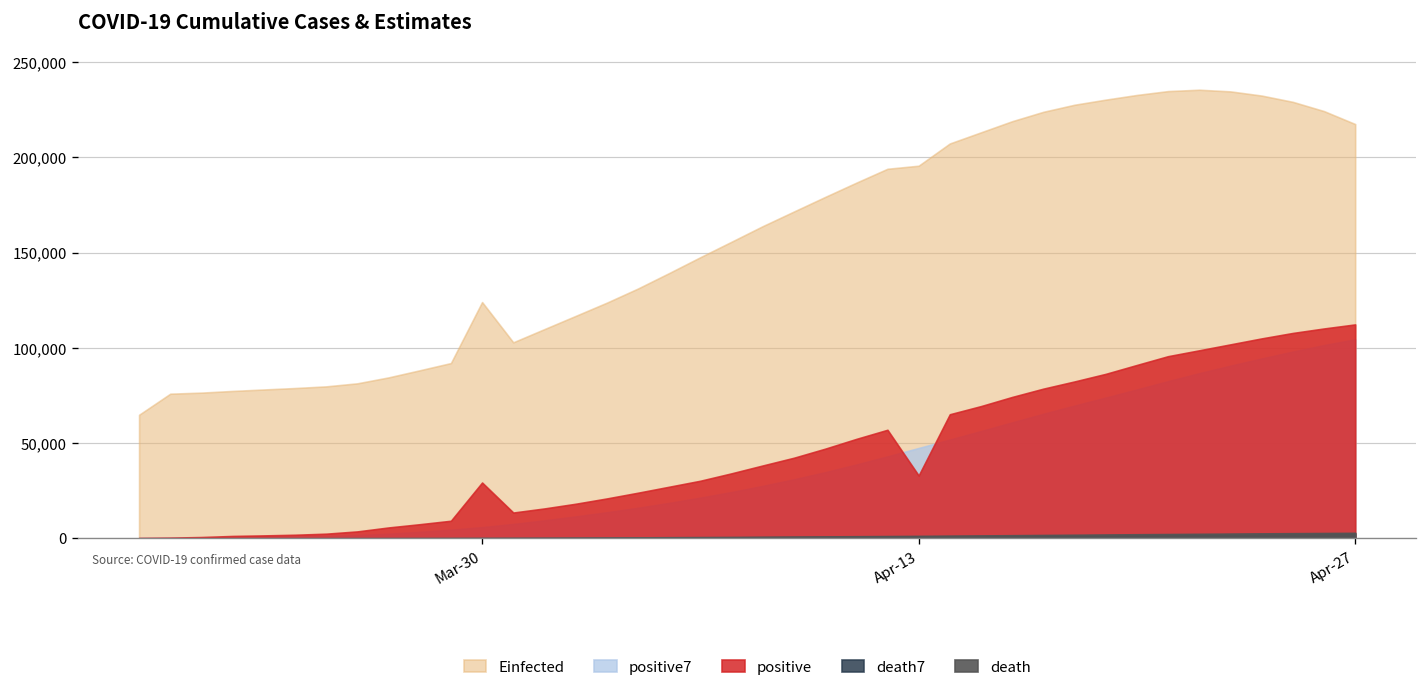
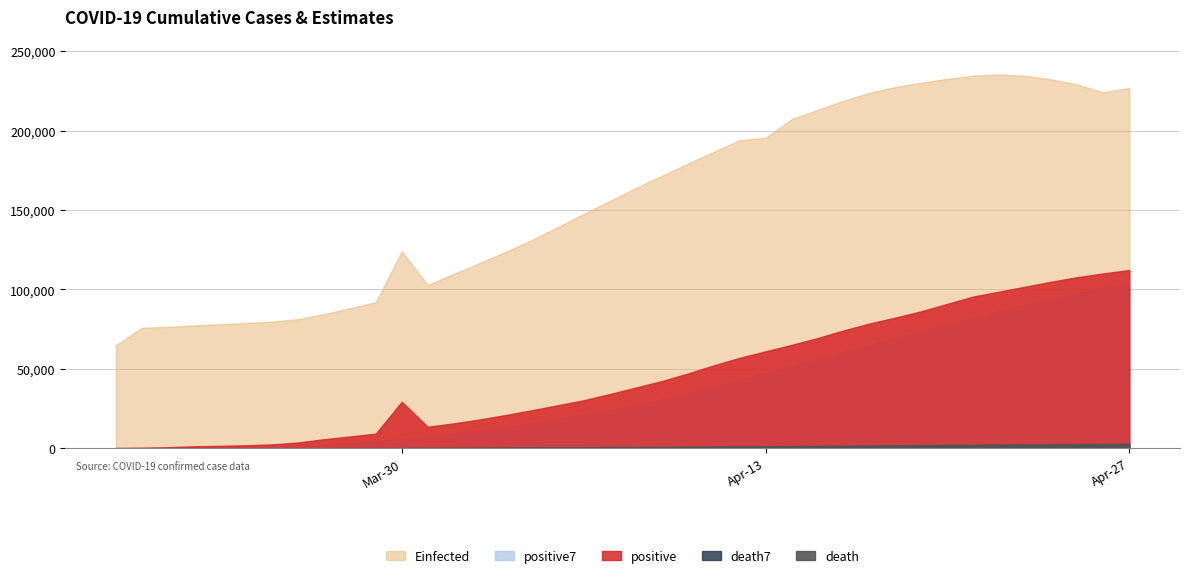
  {
    "Einfected": {
      "Mar-30": "124,000",
      "Apr-13": "196,000",
-     "Apr-27": "217,000"
+     "Apr-27": "227,000"
    },
    "positive7": {
      "Mar-30": "6,000",
      "Apr-13": "47,000",
      "Apr-27": "104,000"
    },
    "positive": {
      "Mar-30": "29,000",
-     "Apr-13": "33,000",
+     "Apr-13": "61,000",
      "Apr-27": "112,000"
    }
  }
